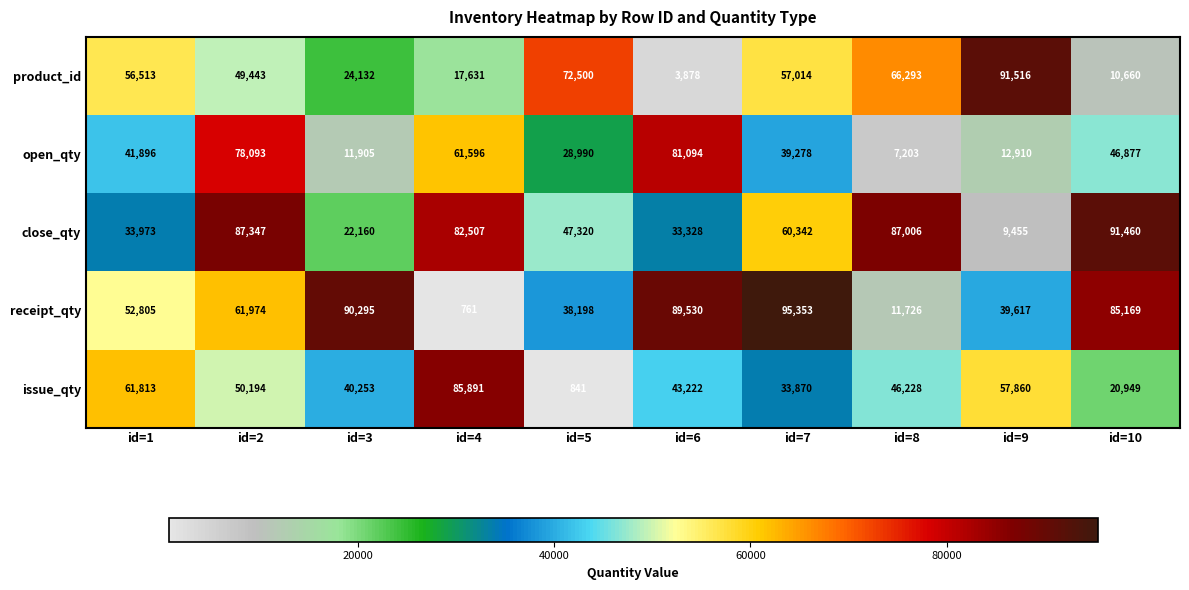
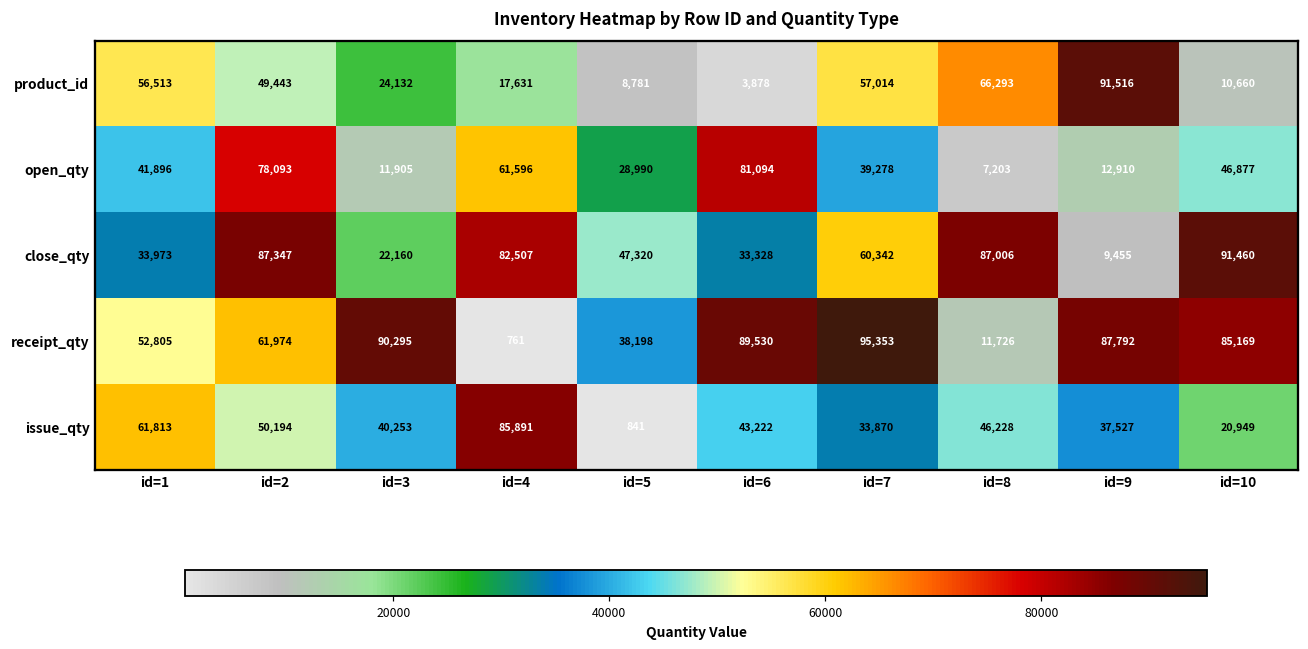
  {
    "product_id": {
      "id=1": "56,513",
      "id=2": "49,443",
      "id=3": "24,132",
      "id=4": "17,631",
-     "id=5": "72,500",
+     "id=5": "8,781",
      "id=7": "57,014",
      "id=8": "66,293",
      "id=9": "91,516",
      "id=10": "10,660"
    },
    "open_qty": {
      "id=1": "41,896",
      "id=2": "78,093",
      "id=3": "11,905",
      "id=4": "61,596",
      "id=5": "28,990",
      "id=6": "81,094",
      "id=7": "39,278",
      "id=8": "7,203",
      "id=9": "12,910",
      "id=10": "46,877"
    },
    "close_qty": {
      "id=1": "33,973",
      "id=2": "87,347",
      "id=3": "22,160",
      "id=4": "82,507",
      "id=5": "47,320",
      "id=6": "33,328",
      "id=7": "60,342",
      "id=8": "87,006",
      "id=9": "9,455",
      "id=10": "91,460"
    },
    "receipt_qty": {
      "id=1": "52,805",
      "id=2": "61,974",
      "id=3": "90,295",
      "id=5": "38,198",
      "id=6": "89,530",
      "id=7": "95,353",
      "id=8": "11,726",
-     "id=9": "39,617",
+     "id=9": "87,792",
      "id=10": "85,169"
    },
    "issue_qty": {
      "id=1": "61,813",
      "id=2": "50,194",
      "id=3": "40,253",
      "id=4": "85,891",
      "id=6": "43,222",
      "id=7": "33,870",
      "id=8": "46,228",
-     "id=9": "57,860",
+     "id=9": "37,527",
      "id=10": "20,949"
    }
  }
